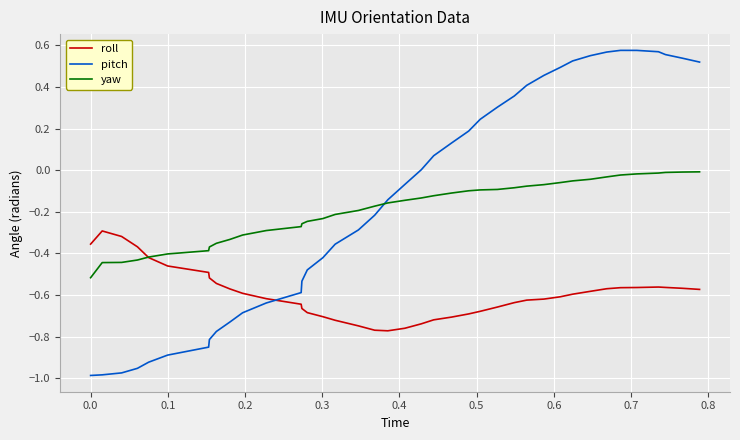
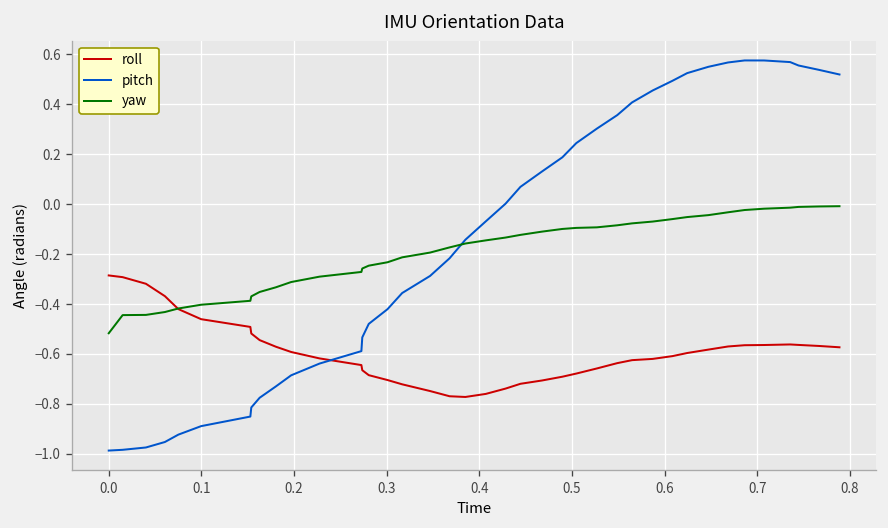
  {
    "roll": {
-     "0.0": -0.36
+     "0.0": -0.29
    },
    "pitch": {
      "0.0": -0.99
    },
    "yaw": {
      "0.0": -0.52
    }
  }
